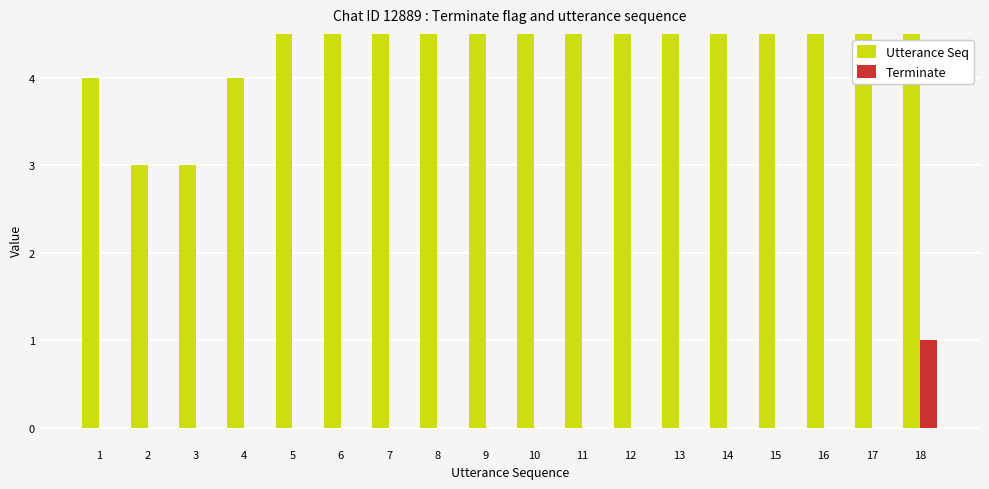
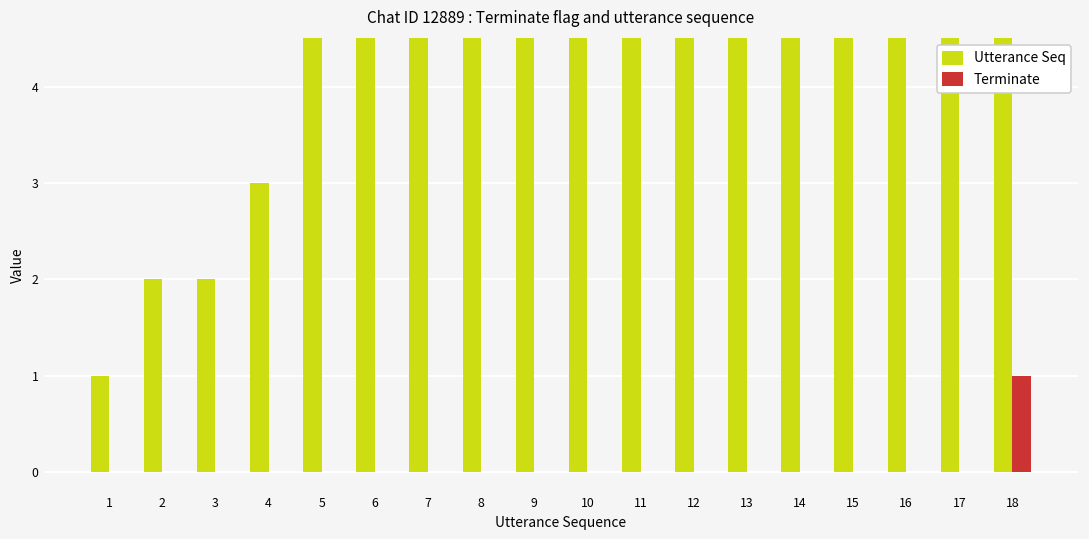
  {
    "Utterance Seq": {
-     "1": 4,
-     "2": 3,
-     "3": 3,
-     "4": 4
+     "1": 1,
+     "2": 2,
+     "3": 2,
+     "4": 3
    },
    "Terminate": {
      "1": 0,
      "2": 0,
      "3": 0,
      "4": 0,
      "5": 0,
      "6": 0,
      "7": 0,
      "8": 0,
      "9": 0,
      "10": 0,
      "11": 0,
      "12": 0,
      "13": 0,
      "14": 0,
      "15": 0,
      "16": 0,
      "17": 0,
      "18": 1
    }
  }
